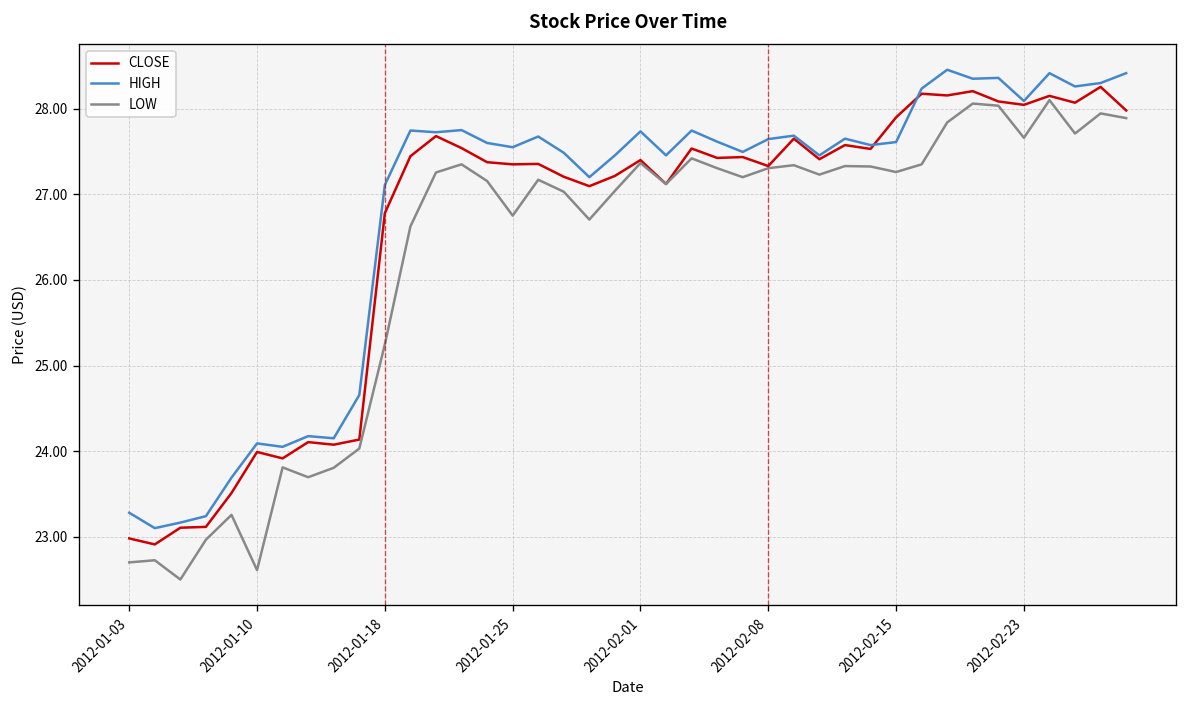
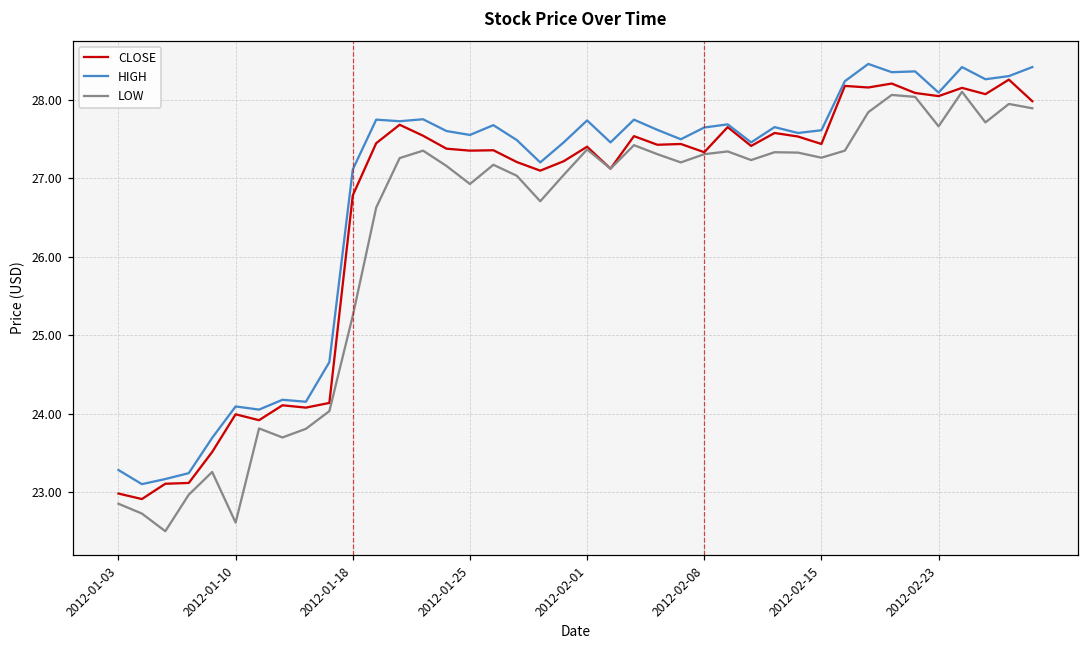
  {
    "CLOSE": {
      "2012-01-03": 23.0,
      "2012-01-10": 24.0,
      "2012-01-18": 26.8,
      "2012-01-25": 27.4,
-     "2012-02-15": 27.9,
+     "2012-02-15": 27.4,
      "2012-02-23": 28.0
    },
    "HIGH": {
      "2012-01-03": 23.3,
      "2012-01-10": 24.1,
      "2012-01-18": 27.1,
      "2012-01-25": 27.6,
      "2012-02-01": 27.7,
      "2012-02-08": 27.6,
      "2012-02-15": 27.6,
      "2012-02-23": 28.1
    },
    "LOW": {
-     "2012-01-03": 22.7,
+     "2012-01-03": 22.9,
      "2012-01-10": 22.6,
      "2012-01-18": 25.2,
-     "2012-01-25": 26.8,
+     "2012-01-25": 26.9,
      "2012-02-15": 27.3,
      "2012-02-23": 27.7
    }
  }
